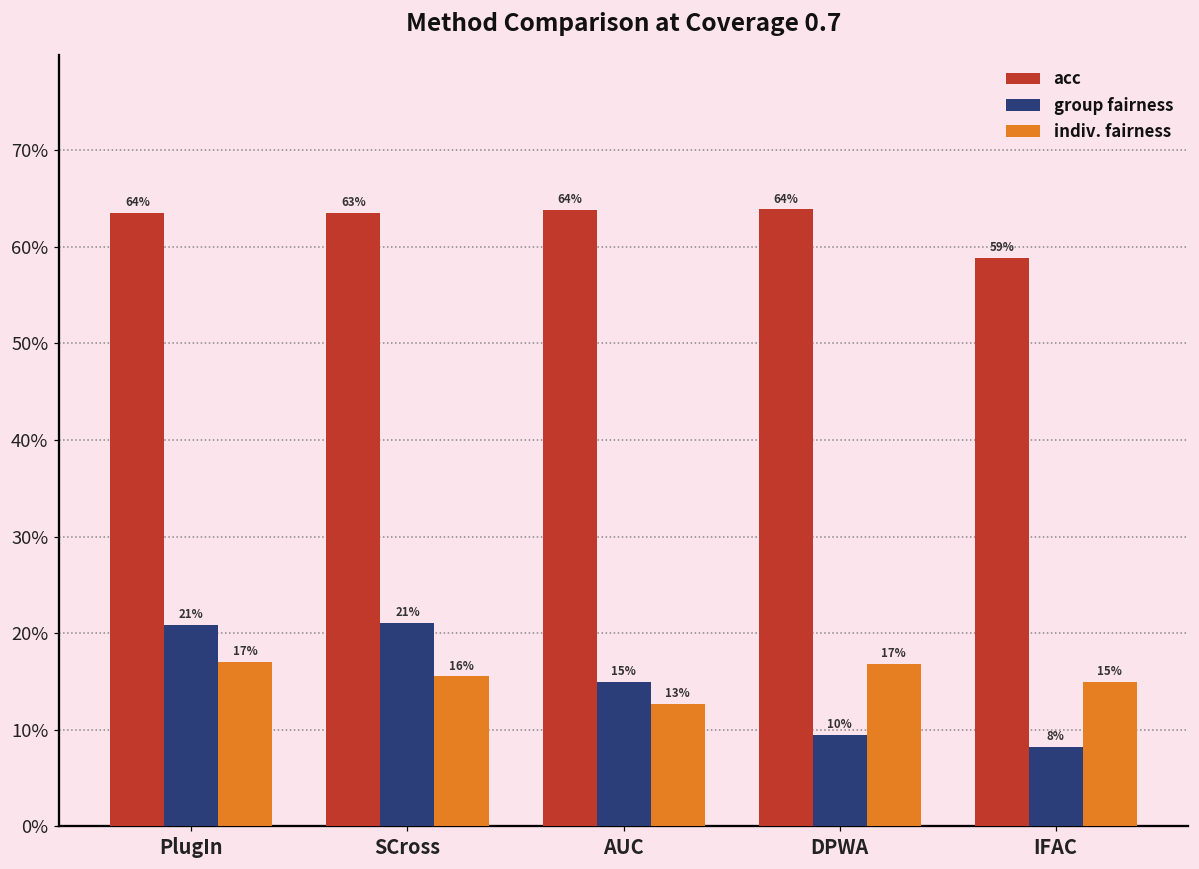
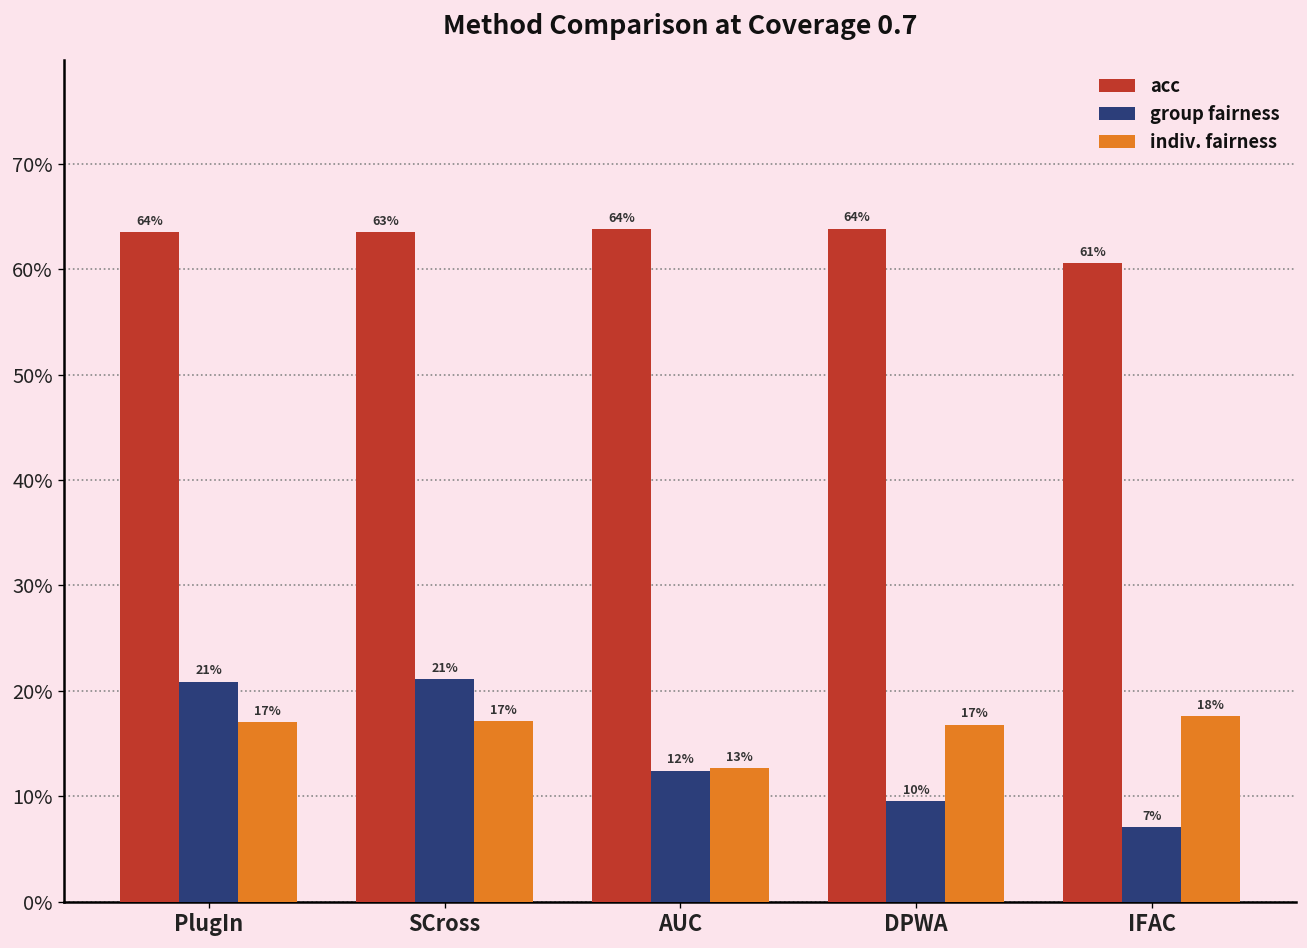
  {
    "acc": {
      "PlugIn": "64%",
      "SCross": "63%",
      "AUC": "64%",
      "DPWA": "64%",
-     "IFAC": "59%"
+     "IFAC": "61%"
    },
    "group fairness": {
      "PlugIn": "21%",
      "SCross": "21%",
-     "AUC": "15%",
+     "AUC": "12%",
      "DPWA": "10%",
-     "IFAC": "8%"
+     "IFAC": "7%"
    },
    "indiv. fairness": {
      "PlugIn": "17%",
-     "SCross": "16%",
+     "SCross": "17%",
      "AUC": "13%",
      "DPWA": "17%",
-     "IFAC": "15%"
+     "IFAC": "18%"
    }
  }
